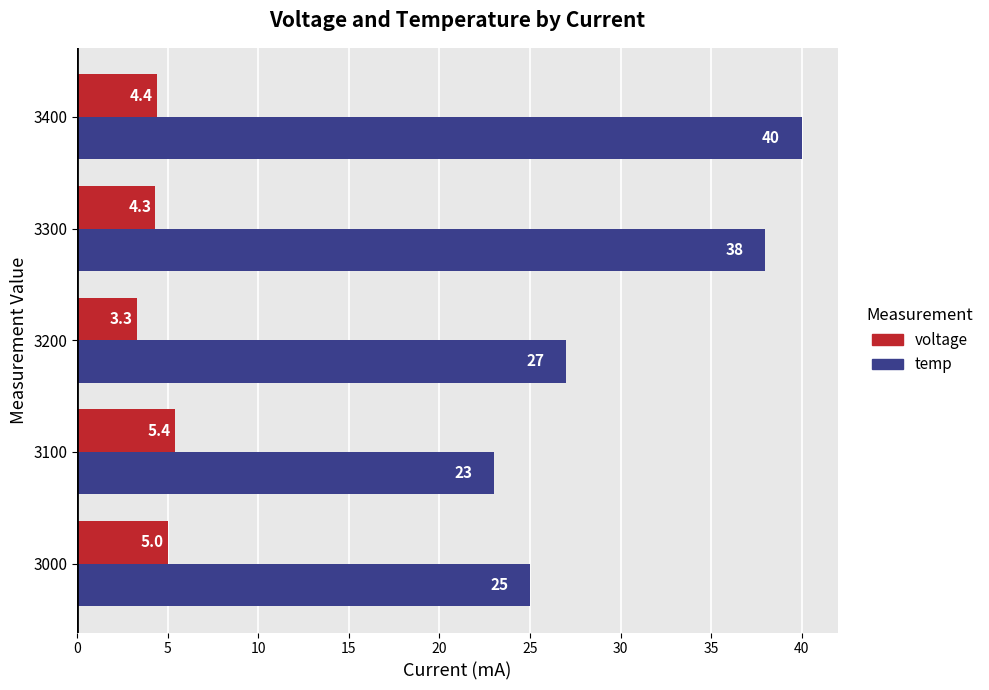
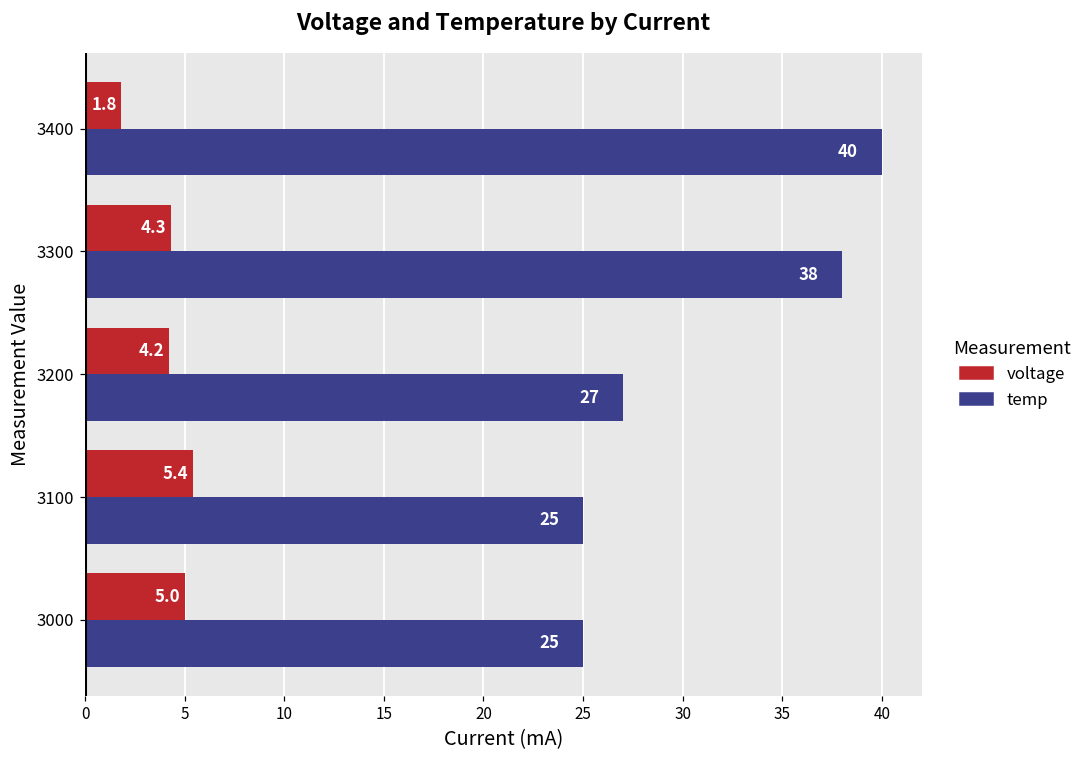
  {
    "voltage": {
-     "3400": 4.4,
+     "3400": 1.8,
      "3300": 4.3,
-     "3200": 3.3,
+     "3200": 4.2,
      "3100": 5.4,
      "3000": 5.0
    },
    "temp": {
      "3400": 40,
      "3300": 38,
      "3200": 27,
-     "3100": 23,
+     "3100": 25,
      "3000": 25
    }
  }
